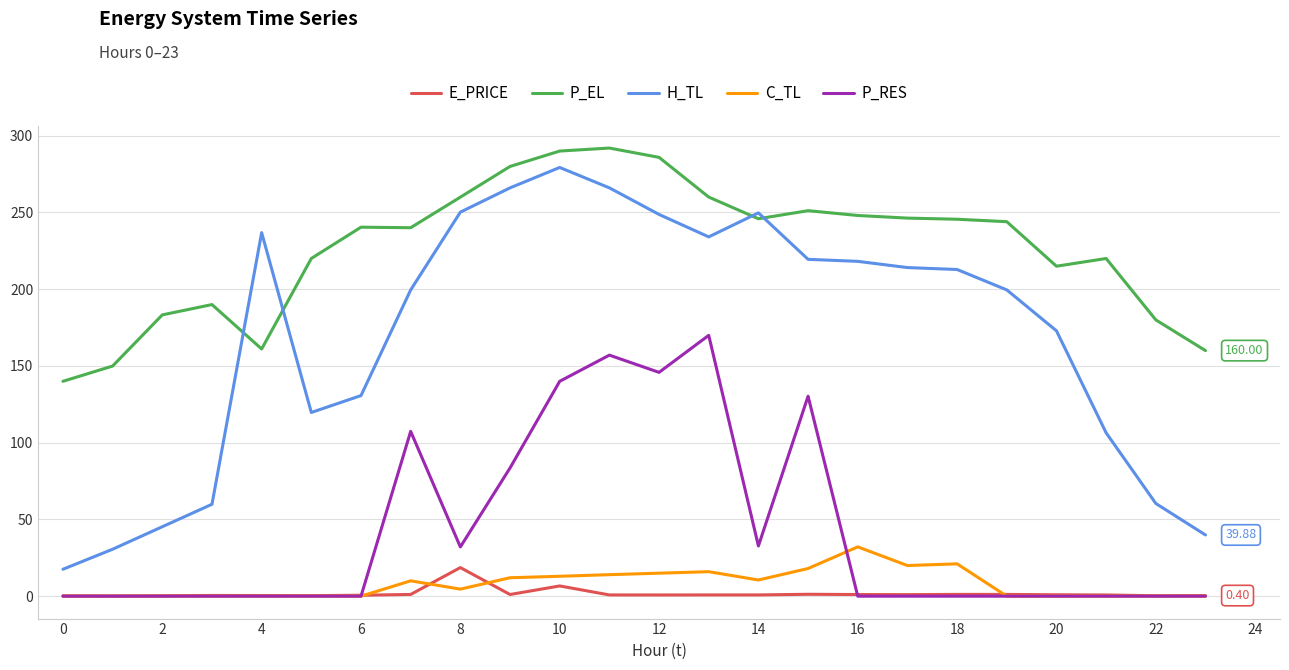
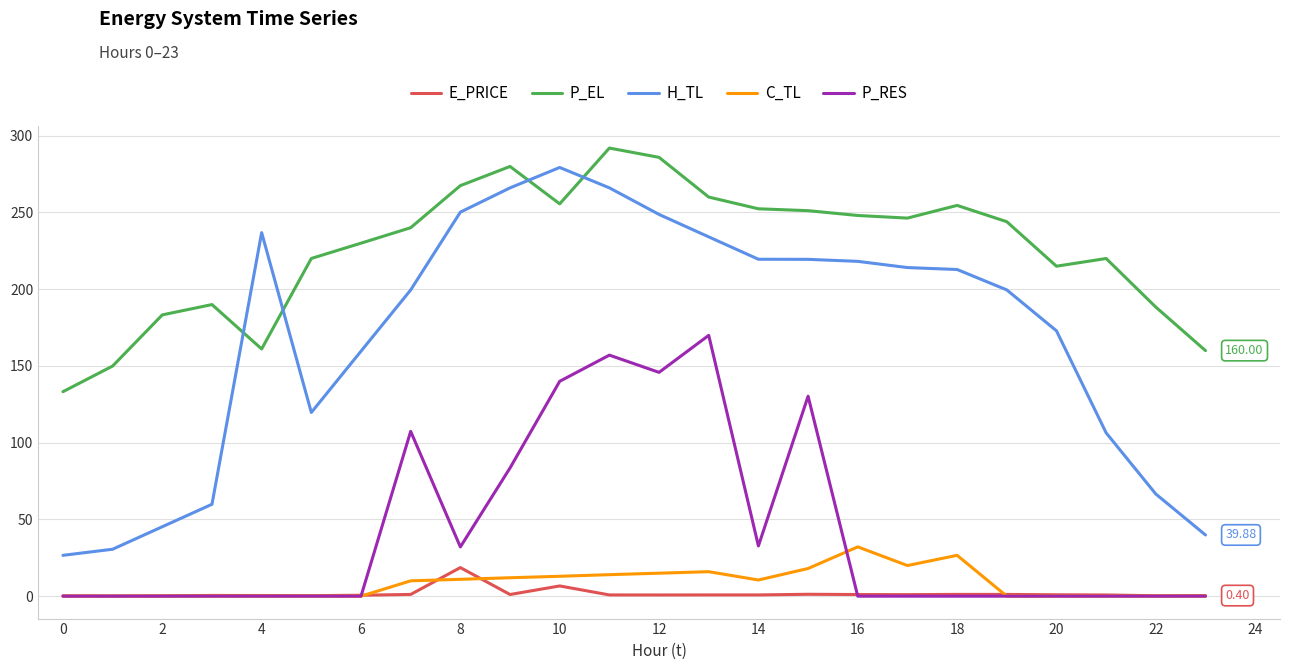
  {
    "E_PRICE": {
      "8": 19,
      "10": 7,
      "12": 1,
      "14": 1
    },
    "P_EL": {
-     "0": 140,
+     "0": 133,
      "2": 183,
      "4": 161,
-     "6": 240,
-     "8": 260,
-     "10": 290,
+     "6": 230,
+     "8": 267,
+     "10": 256,
      "12": 286,
-     "14": 246,
+     "14": 252,
      "16": 248,
-     "18": 246,
+     "18": 255,
      "20": 215,
-     "22": 180
+     "22": 188
    },
    "H_TL": {
-     "0": 18,
+     "0": 27,
      "2": 45,
      "4": 237,
-     "6": 131,
+     "6": 160,
      "8": 250,
      "10": 279,
      "12": 249,
-     "14": 250,
+     "14": 220,
      "16": 218,
      "18": 213,
      "20": 173,
-     "22": 60
+     "22": 67
    },
    "C_TL": {
-     "8": 5,
+     "8": 11,
      "10": 13,
      "12": 15,
      "14": 11,
      "16": 32,
-     "18": 21
+     "18": 27
    },
    "P_RES": {
      "8": 32,
      "10": 140,
      "12": 146,
      "14": 33
    }
  }
